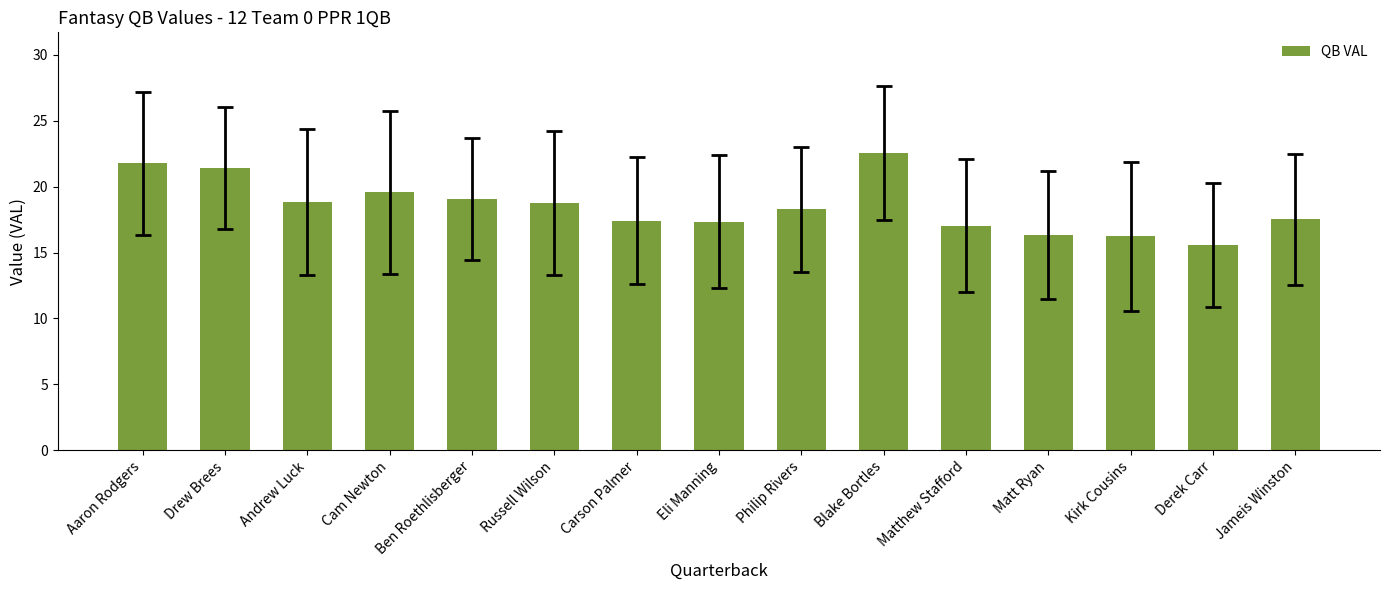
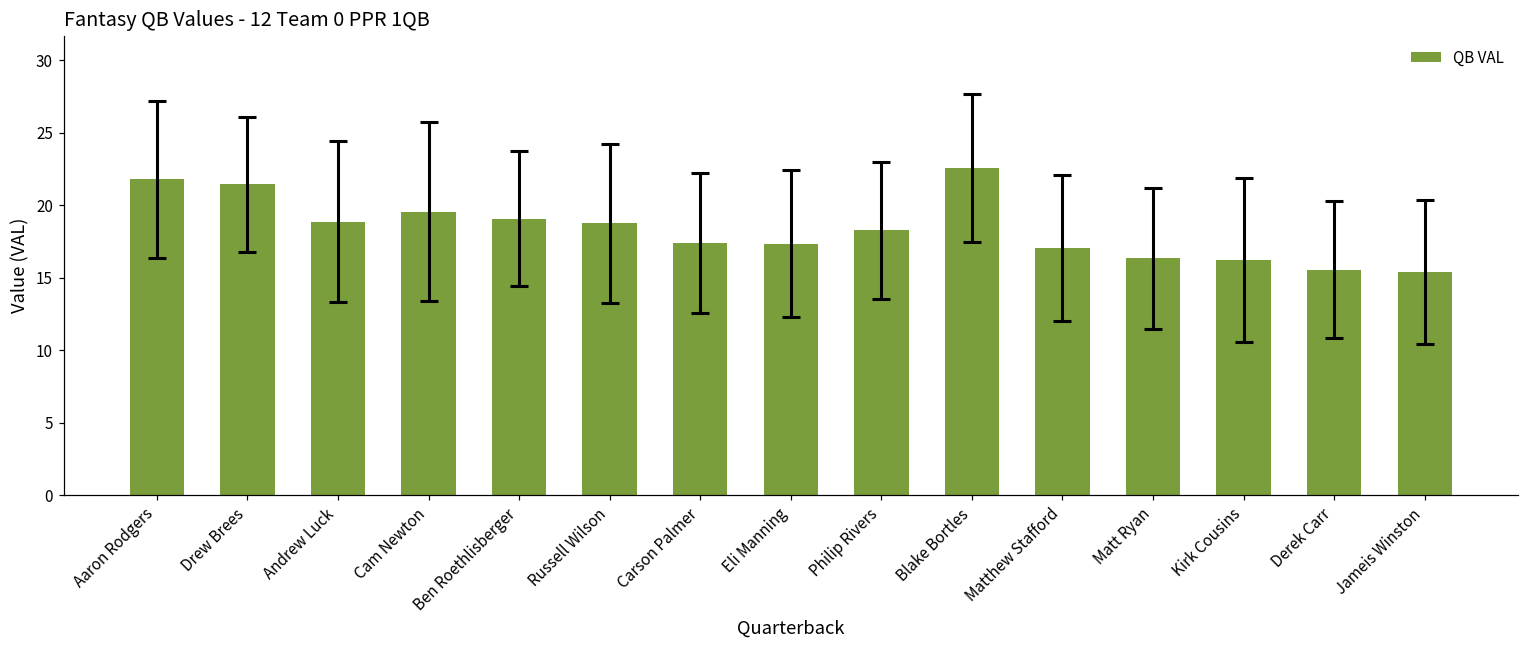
  {
    "QB VAL": {
      "Aaron Rodgers": 21.8,
      "Drew Brees": 21.4,
      "Andrew Luck": 18.9,
      "Cam Newton": 19.6,
      "Ben Roethlisberger": 19.1,
      "Russell Wilson": 18.7,
      "Carson Palmer": 17.4,
      "Eli Manning": 17.4,
      "Philip Rivers": 18.3,
      "Blake Bortles": 22.5,
      "Matthew Stafford": 17.0,
      "Matt Ryan": 16.3,
      "Kirk Cousins": 16.2,
      "Derek Carr": 15.6,
-     "Jameis Winston": 17.5
+     "Jameis Winston": 15.4
    }
  }
